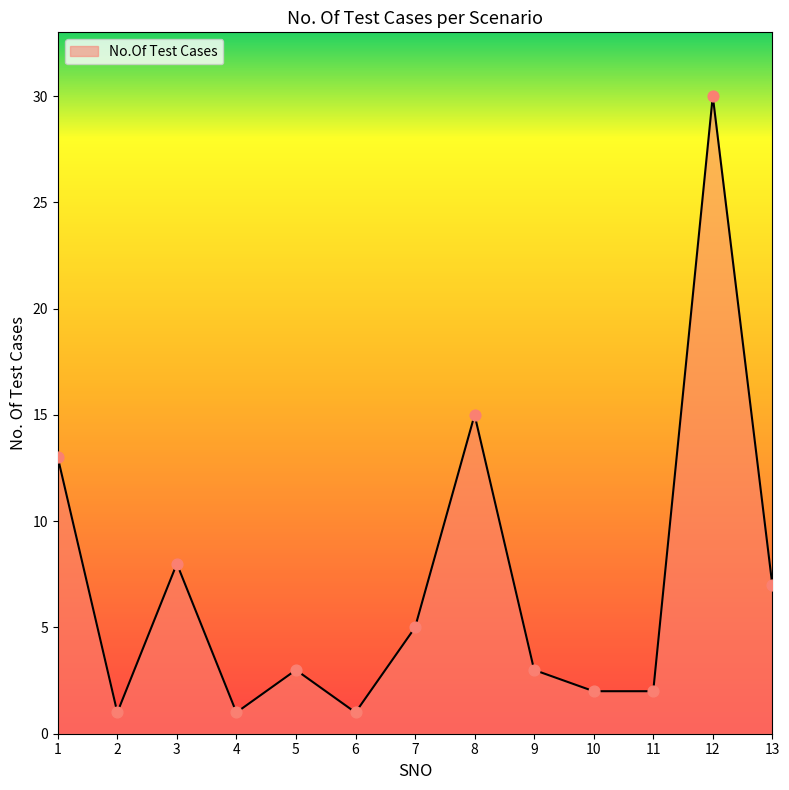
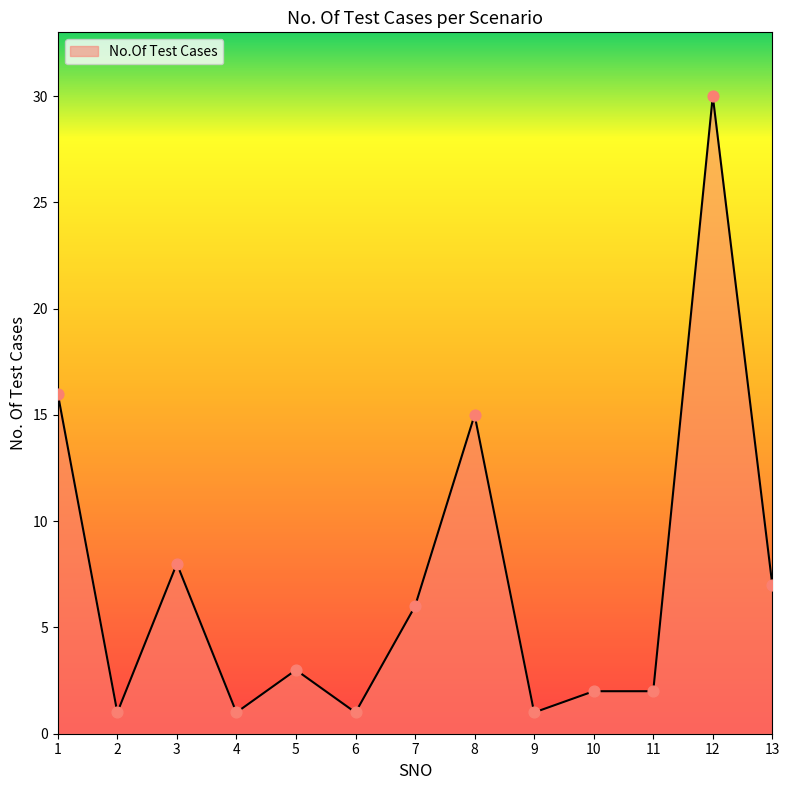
  {
-   "1": 13,
+   "1": 16,
    "2": 1,
    "3": 8,
    "4": 1,
    "5": 3,
    "6": 1,
-   "7": 5,
+   "7": 6,
    "8": 15,
-   "9": 3,
+   "9": 1,
    "10": 2,
    "11": 2,
    "12": 30,
    "13": 7
  }
